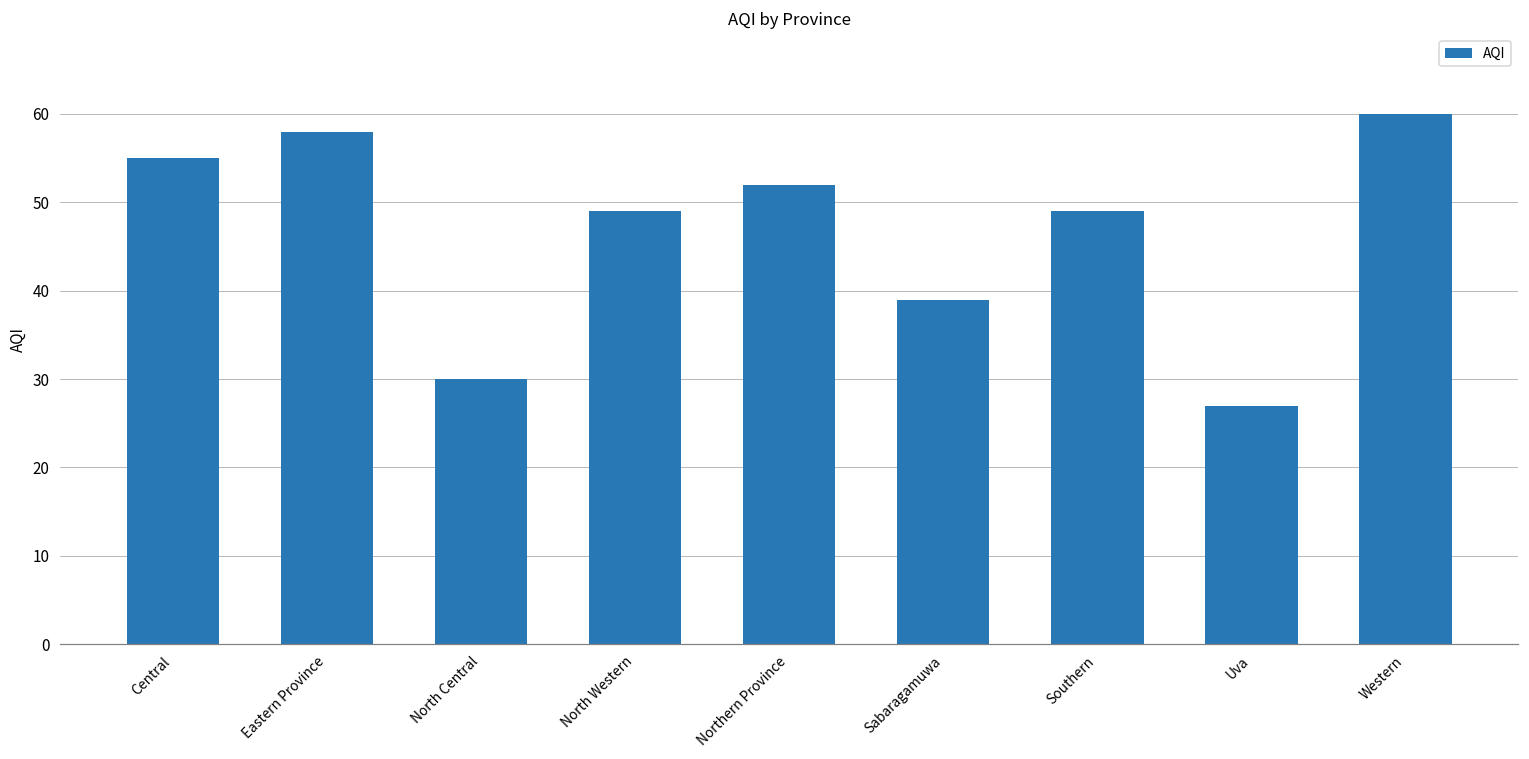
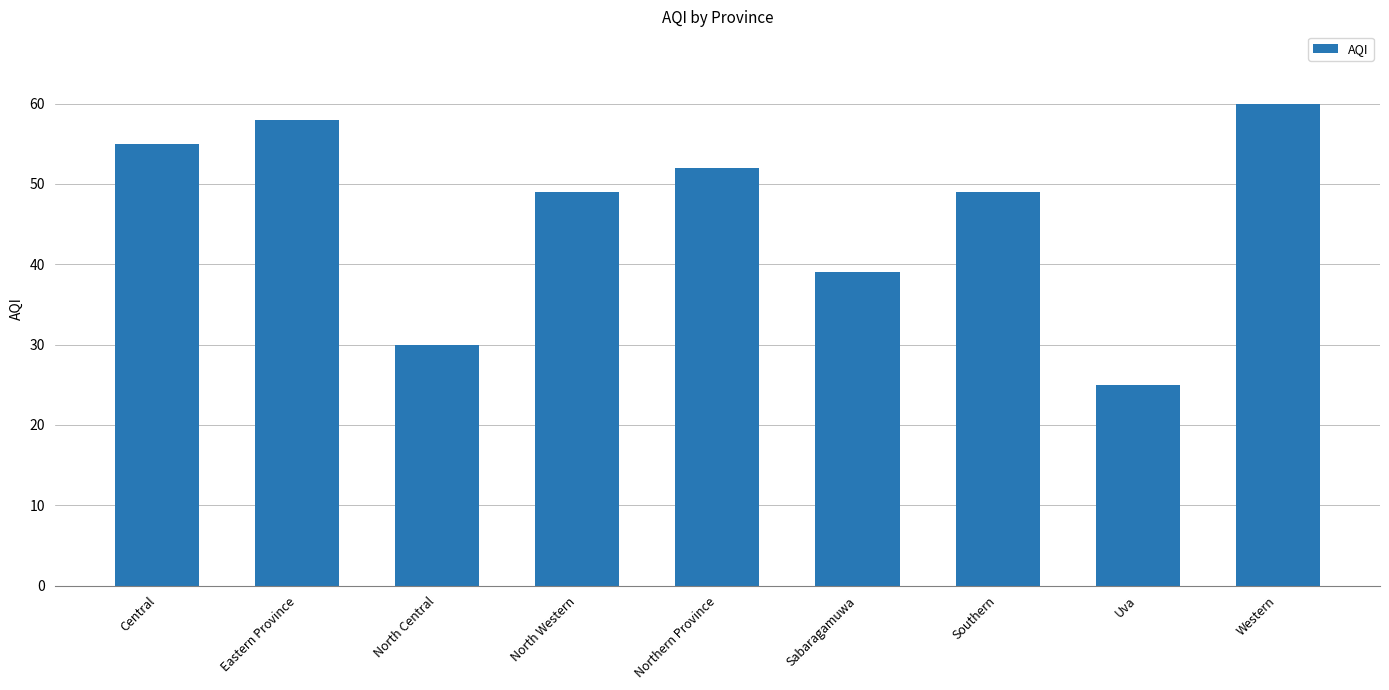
  {
    "Central": 55,
    "Eastern Province": 58,
    "North Central": 30,
    "North Western": 49,
    "Northern Province": 52,
    "Sabaragamuwa": 39,
    "Southern": 49,
-   "Uva": 27,
+   "Uva": 25,
    "Western": 60
  }
